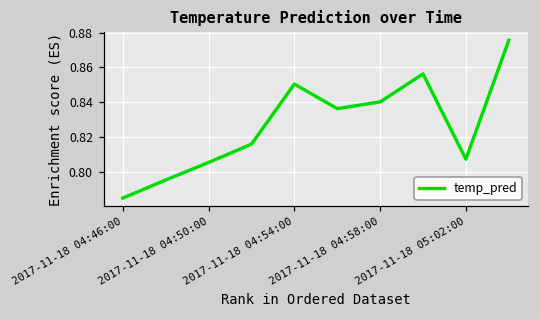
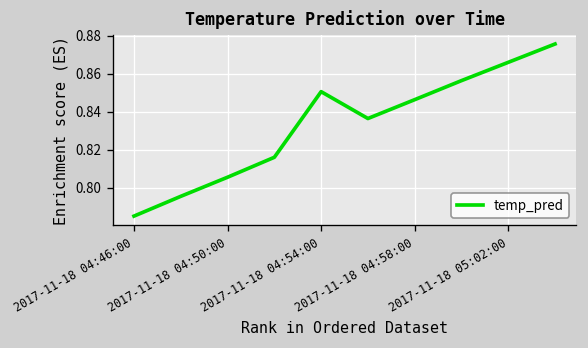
  {
    "2017-11-18 04:46:00": 0.785,
    "2017-11-18 04:50:00": 0.805,
    "2017-11-18 04:54:00": 0.850,
-   "2017-11-18 04:58:00": 0.840,
-   "2017-11-18 05:02:00": 0.807
+   "2017-11-18 04:58:00": 0.846,
+   "2017-11-18 05:02:00": 0.866
  }
